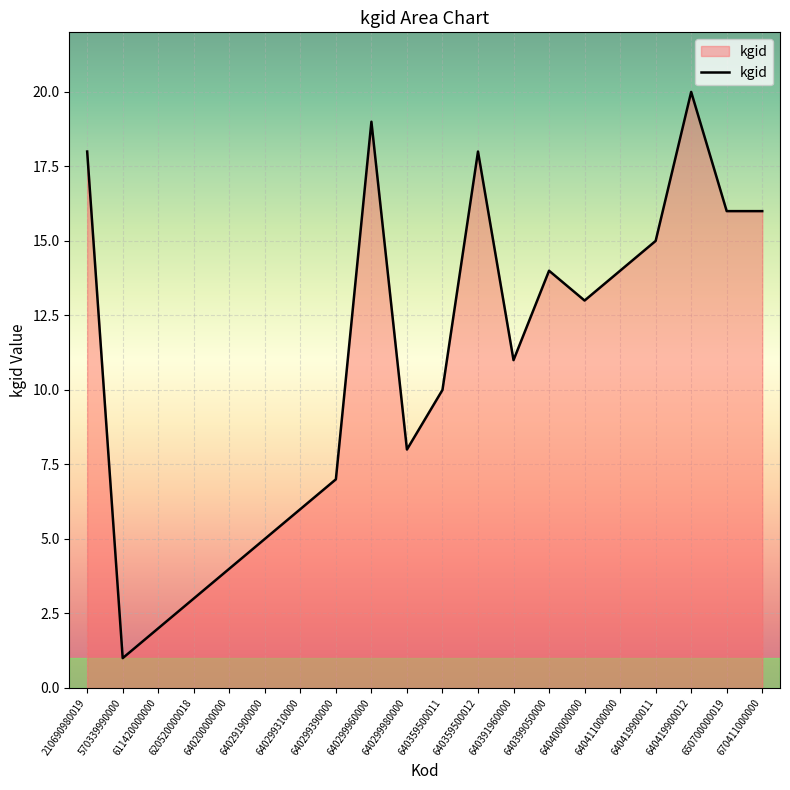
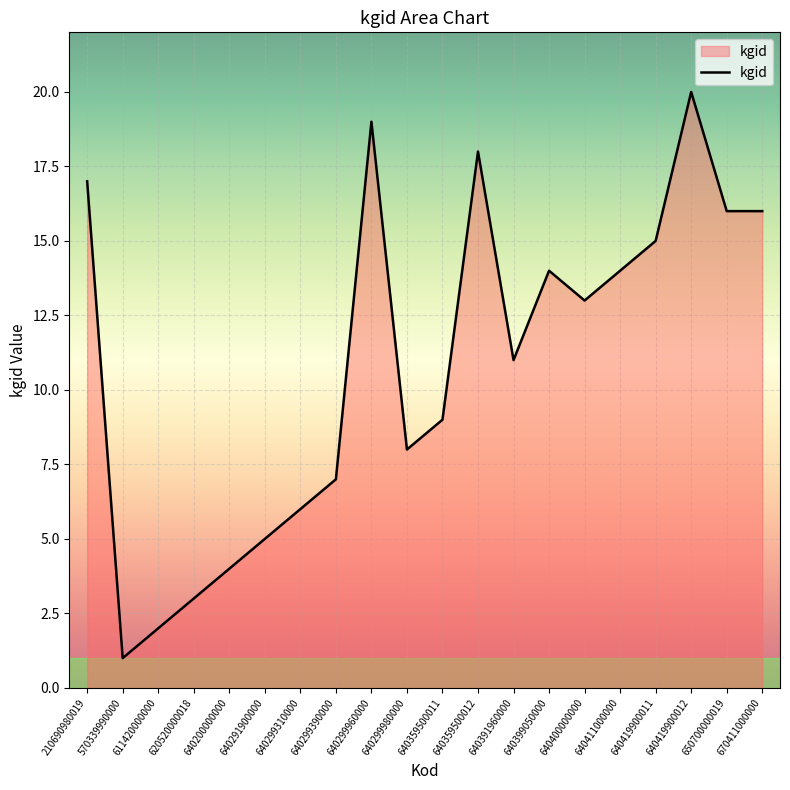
  {
-   "210690980019": 18,
+   "210690980019": 17,
    "611420000000": 2,
    "620520000018": 3,
    "640200000000": 4,
    "640291900000": 5,
    "640299310000": 6,
    "640299390000": 7,
    "640299960000": 19,
    "640299980000": 8,
-   "640359500011": 10,
+   "640359500011": 9,
    "640359500012": 18,
    "640391960000": 11,
    "640399050000": 14,
    "640400000000": 13,
    "640411000000": 14,
    "640419900011": 15,
    "640419900012": 20,
    "650700000019": 16,
    "670411000000": 16
  }
